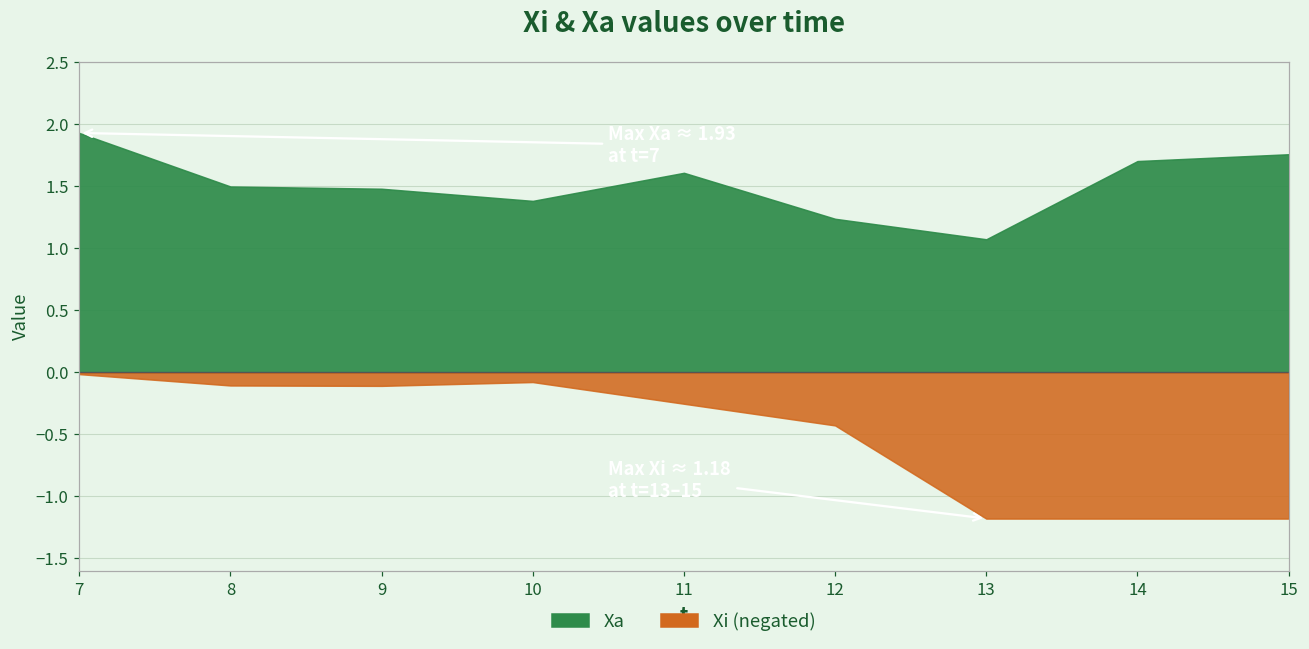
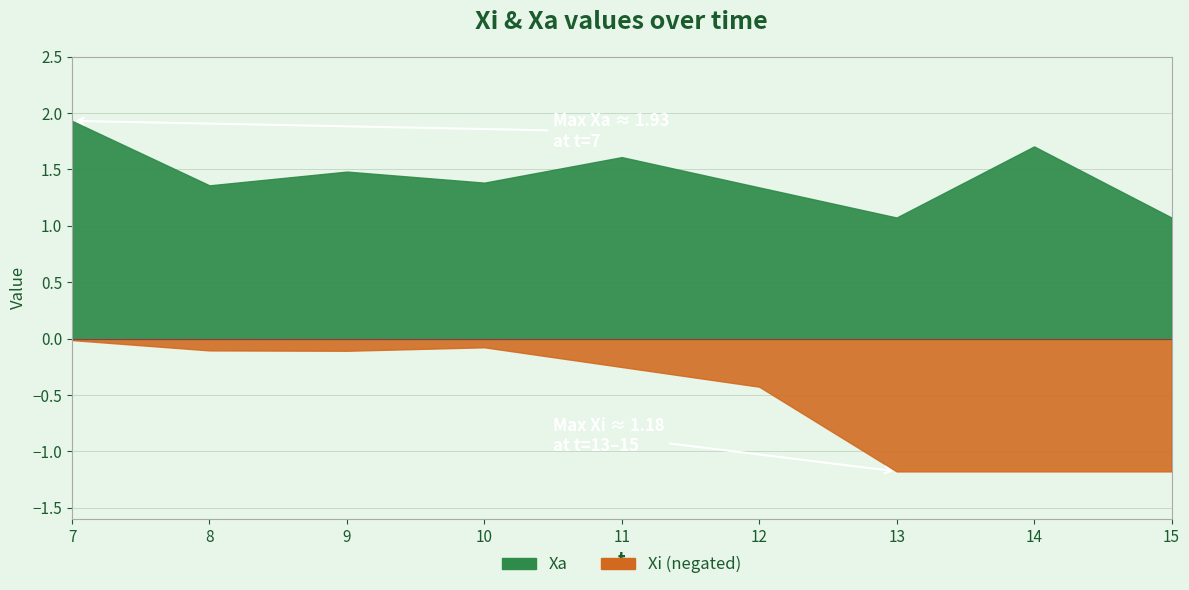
  {
    "Xa": {
      "7": 1.93,
-     "8": 1.50,
+     "8": 1.36,
      "9": 1.48,
      "10": 1.38,
      "11": 1.61,
-     "12": 1.24,
+     "12": 1.34,
      "13": 1.07,
      "14": 1.70,
-     "15": 1.76
+     "15": 1.07
    }
  }
